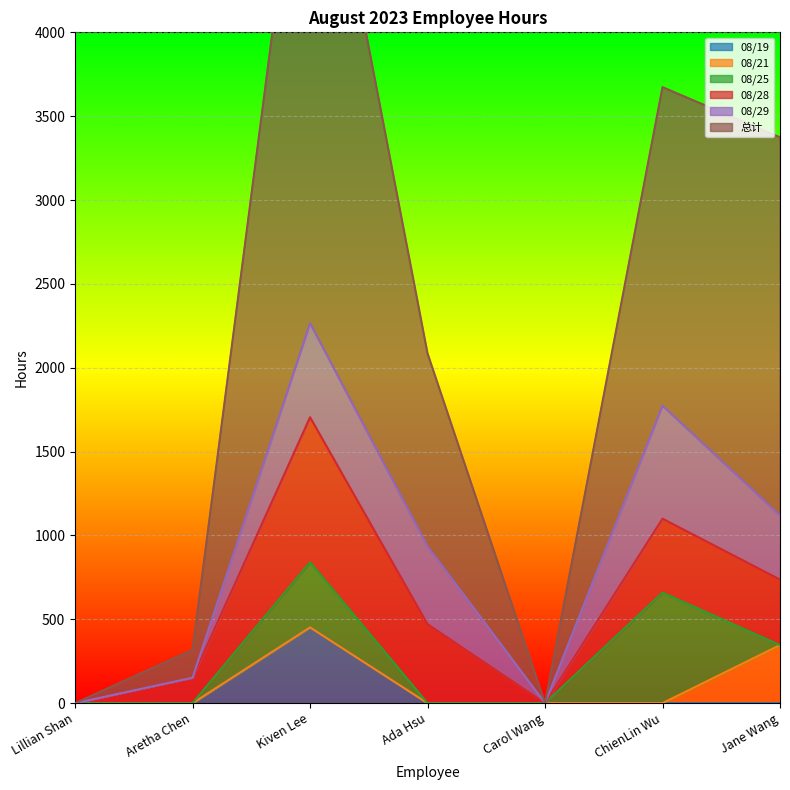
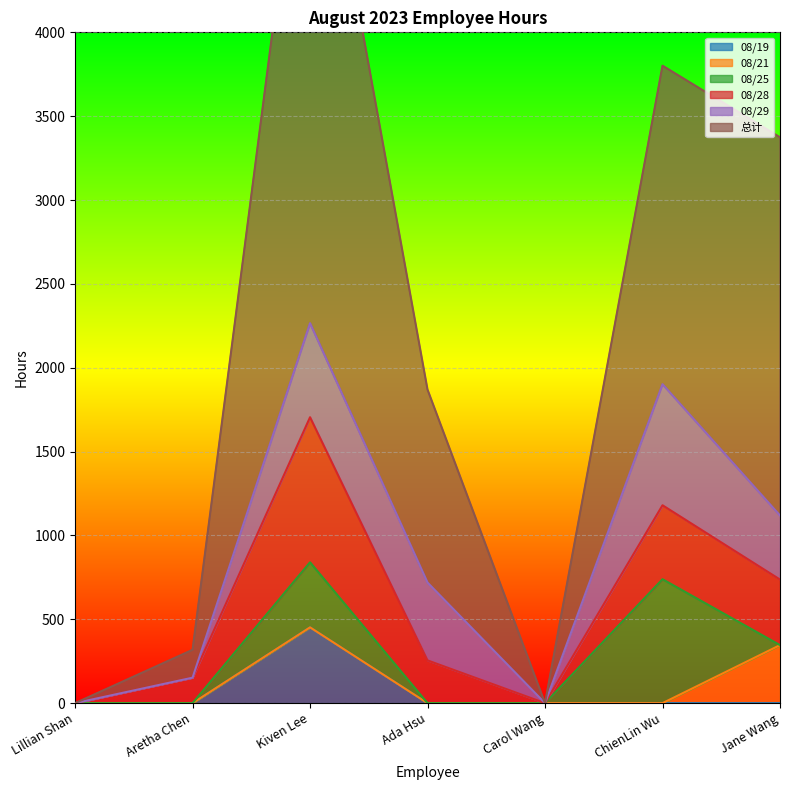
  {
    "08/19": {
      "Jane Wang": 0
    },
    "08/25": {
      "Kiven Lee": 390,
-     "ChienLin Wu": 660
+     "ChienLin Wu": 740
    },
    "08/28": {
      "Kiven Lee": 870,
-     "Ada Hsu": 470,
+     "Ada Hsu": 260,
      "ChienLin Wu": 440,
      "Jane Wang": 390
    },
    "08/29": {
      "Kiven Lee": 560,
      "Ada Hsu": 460,
-     "ChienLin Wu": 670,
+     "ChienLin Wu": 720,
      "Jane Wang": 380
    },
    "总计": {
      "Aretha Chen": 170,
      "Ada Hsu": 1150,
      "ChienLin Wu": 1900,
      "Jane Wang": 2260
    }
  }
